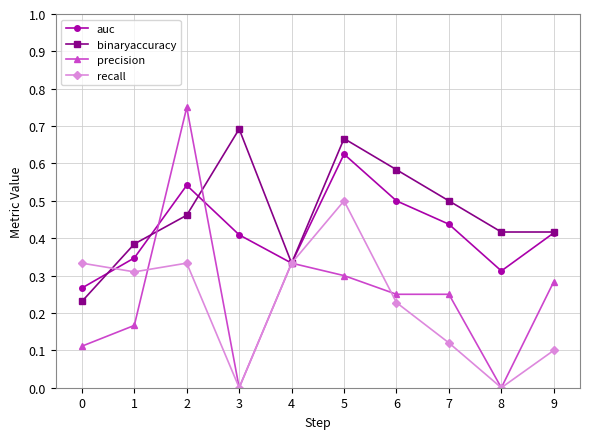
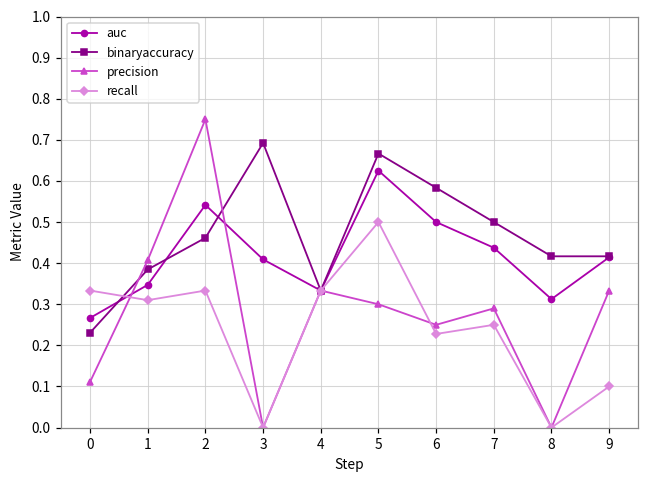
  {
    "precision": {
      "0": 0.11,
-     "1": 0.17,
+     "1": 0.41,
      "2": 0.75,
      "5": 0.30,
      "6": 0.25,
-     "7": 0.25,
-     "9": 0.28
+     "7": 0.29,
+     "9": 0.33
    },
    "recall": {
      "0": 0.33,
      "1": 0.31,
      "2": 0.33,
      "5": 0.50,
      "6": 0.23,
-     "7": 0.12,
+     "7": 0.25,
      "9": 0.10
    }
  }
